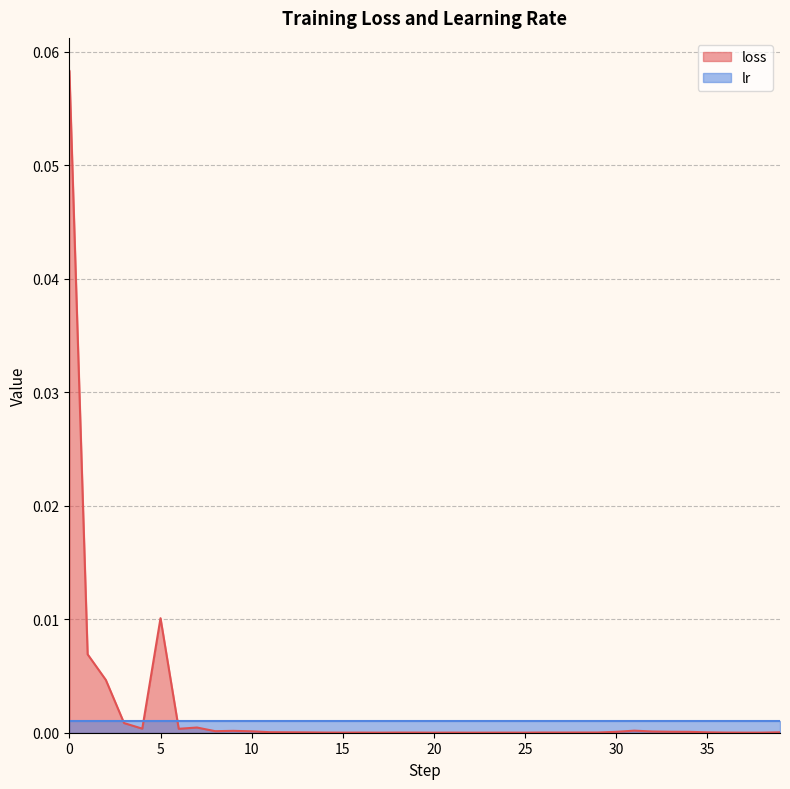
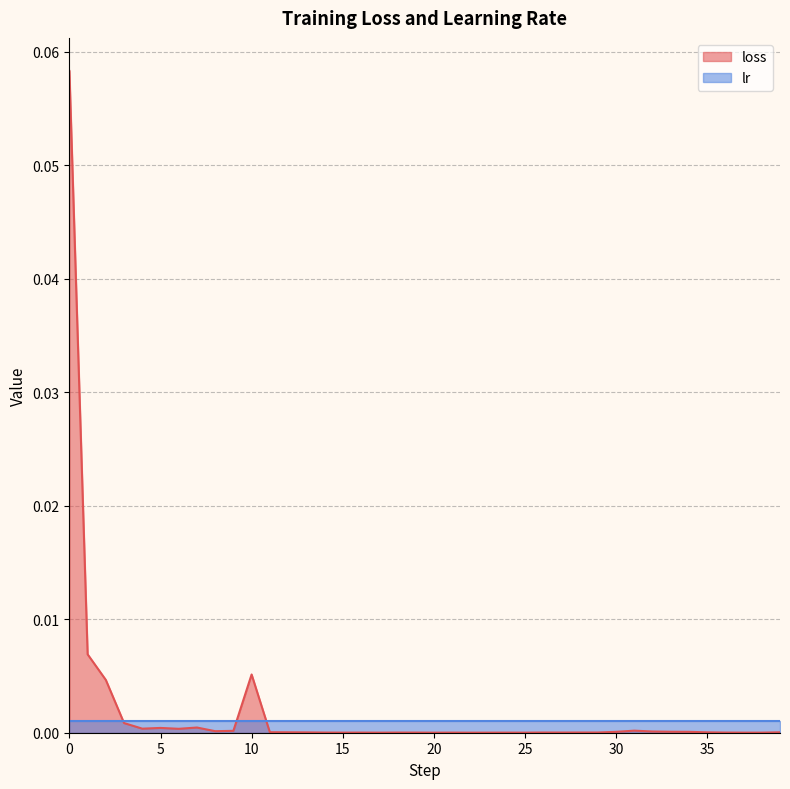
  {
    "loss": {
      "0": 0.0583,
-     "5": 0.0101,
-     "10": 0.0001,
+     "5": 0.0004,
+     "10": 0.0051,
      "15": 0.0000,
      "20": 0.0000,
      "25": 0.0000,
      "30": 0.0001,
      "35": 0.0000
    },
    "lr": {
      "0": 0.0010,
      "5": 0.0010,
      "10": 0.0010,
      "15": 0.0010,
      "20": 0.0010,
      "25": 0.0010,
      "30": 0.0010,
      "35": 0.0010
    }
  }
